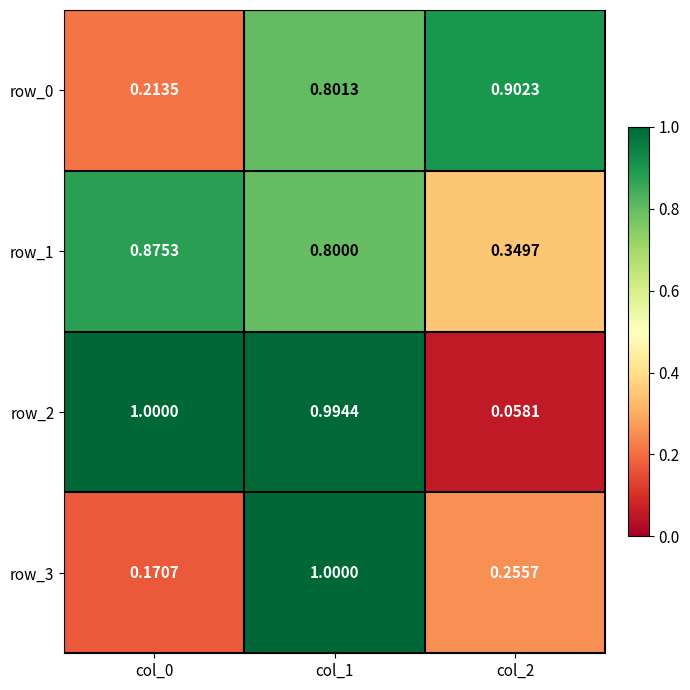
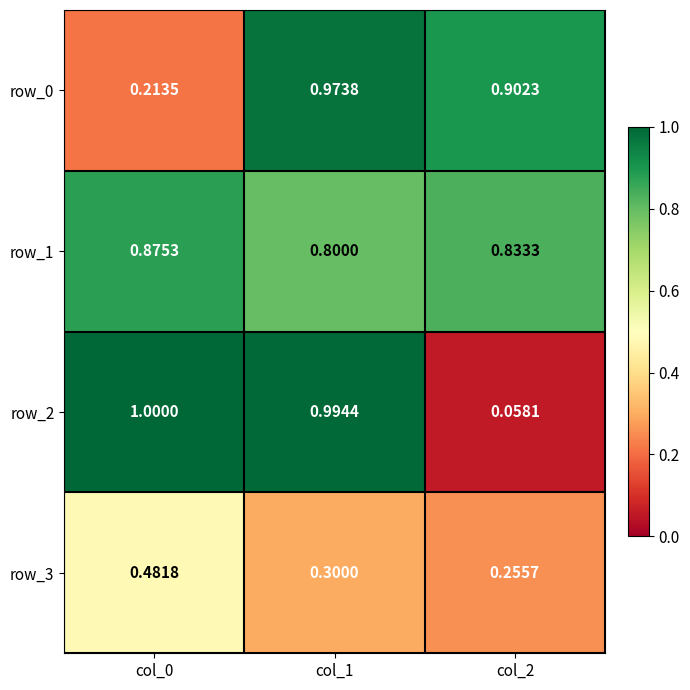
  {
    "row_0": {
      "col_0": 0.2135,
-     "col_1": 0.8013,
+     "col_1": 0.9738,
      "col_2": 0.9023
    },
    "row_1": {
      "col_0": 0.8753,
      "col_1": 0.8000,
-     "col_2": 0.3497
+     "col_2": 0.8333
    },
    "row_2": {
      "col_0": 1.0000,
      "col_1": 0.9944,
      "col_2": 0.0581
    },
    "row_3": {
-     "col_0": 0.1707,
-     "col_1": 1.0000,
+     "col_0": 0.4818,
+     "col_1": 0.3000,
      "col_2": 0.2557
    }
  }
